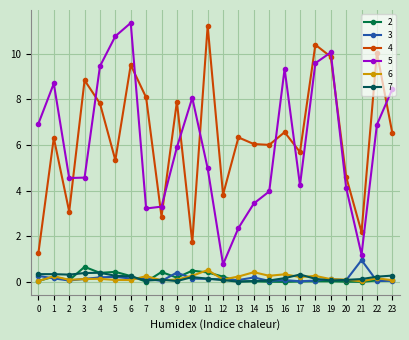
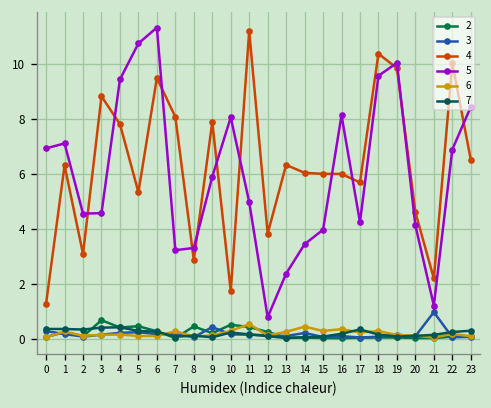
  {
    "3": {
      "9": 0.4,
      "14": 0.2,
      "21": 1.0
    },
    "4": {
      "0": 1.3,
      "1": 6.3,
      "2": 3.1,
      "3": 8.8,
      "4": 7.8,
      "5": 5.3,
      "6": 9.5,
      "7": 8.1,
      "8": 2.9,
      "9": 7.9,
      "10": 1.7,
      "11": 11.2,
      "12": 3.8,
      "13": 6.3,
      "14": 6.0,
      "15": 6.0,
-     "16": 6.6,
+     "16": 6.0,
      "17": 5.7,
      "18": 10.4,
      "19": 9.9,
      "20": 4.6,
      "21": 2.2,
      "23": 6.5
    },
    "5": {
      "0": 6.9,
-     "1": 8.7,
+     "1": 7.1,
      "2": 4.6,
      "3": 4.6,
      "4": 9.5,
      "5": 10.8,
      "6": 11.3,
      "7": 3.2,
      "8": 3.3,
      "9": 5.9,
      "10": 8.1,
      "11": 5.0,
      "12": 0.8,
      "13": 2.4,
      "14": 3.4,
      "15": 4.0,
-     "16": 9.3,
+     "16": 8.1,
      "17": 4.2,
      "18": 9.6,
      "19": 10.1,
      "20": 4.1,
      "21": 1.2,
      "22": 6.9
    },
    "6": {
      "5": 0.1,
      "13": 0.2,
      "14": 0.4,
      "15": 0.3,
      "16": 0.3,
      "17": 0.2,
      "18": 0.3
    }
  }
